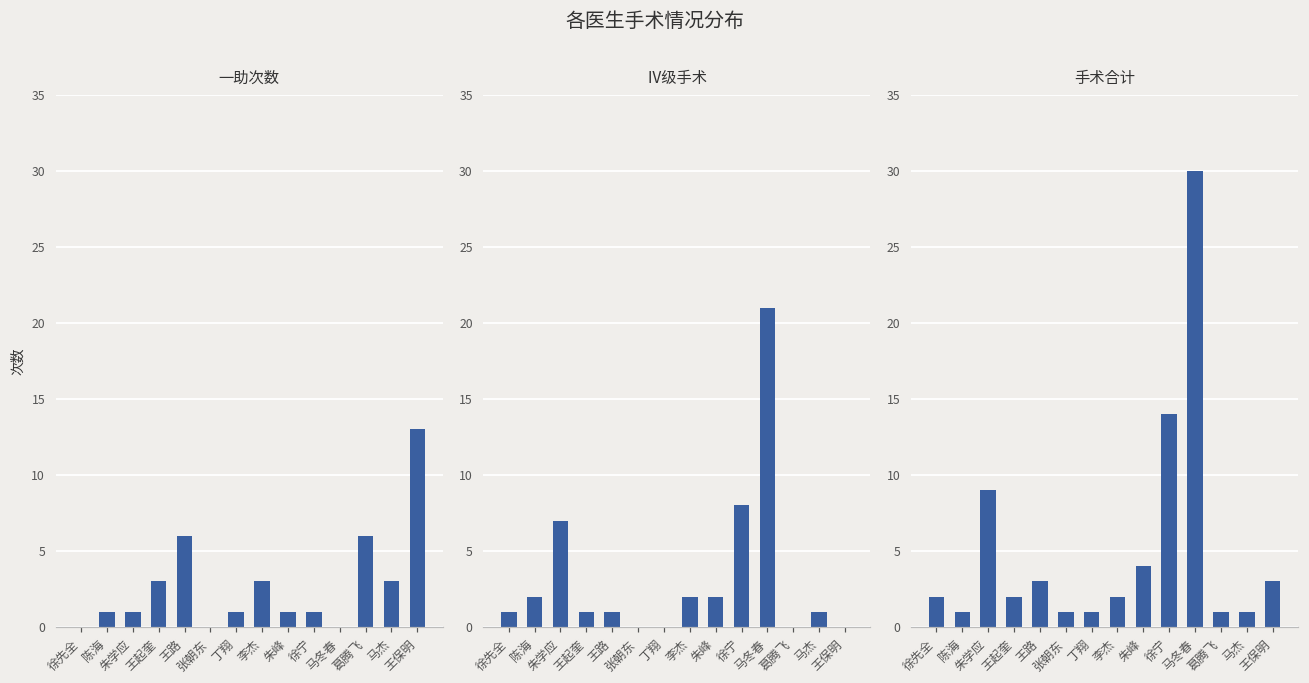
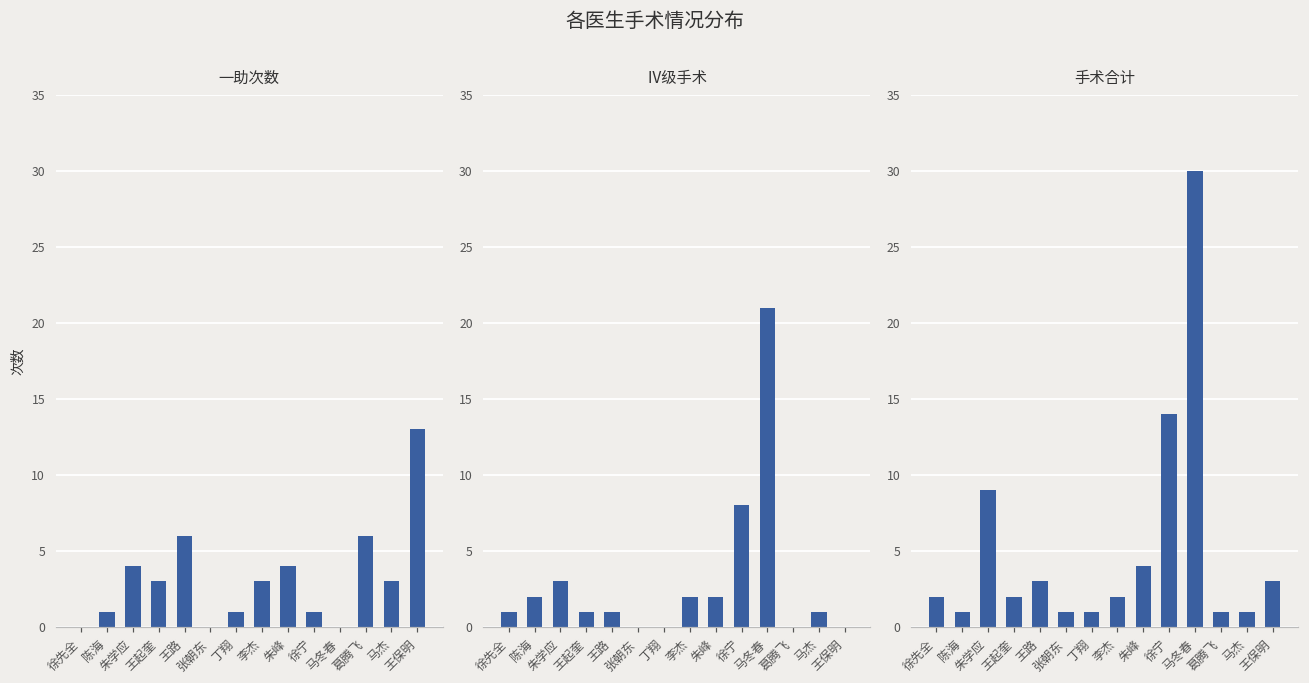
  {
    "一助次数": {
      "徐先全": 0,
      "陈海": 1,
-     "朱学应": 1,
+     "朱学应": 4,
      "王起奎": 3,
      "王路": 6,
      "张朝东": 0,
      "丁翔": 1,
      "李杰": 3,
-     "朱峰": 1,
+     "朱峰": 4,
      "徐宁": 1,
      "马冬春": 0,
      "葛腾飞": 6,
      "马杰": 3,
      "王保明": 13
    },
    "Ⅳ级手术": {
      "徐先全": 1,
      "陈海": 2,
-     "朱学应": 7,
+     "朱学应": 3,
      "王起奎": 1,
      "王路": 1,
      "张朝东": 0,
      "丁翔": 0,
      "李杰": 2,
      "朱峰": 2,
      "徐宁": 8,
      "马冬春": 21,
      "葛腾飞": 0,
      "马杰": 1,
      "王保明": 0
    },
    "手术合计": {
      "徐先全": 2.0,
      "陈海": 1.0,
      "朱学应": 9.0,
      "王起奎": 2.0,
      "王路": 3.0,
      "张朝东": 1.0,
      "丁翔": 1.0,
      "李杰": 2.0,
      "朱峰": 4.0,
      "徐宁": 14.0,
      "马冬春": 30.0,
      "葛腾飞": 1.0,
      "马杰": 1.0,
      "王保明": 3.0
    }
  }
